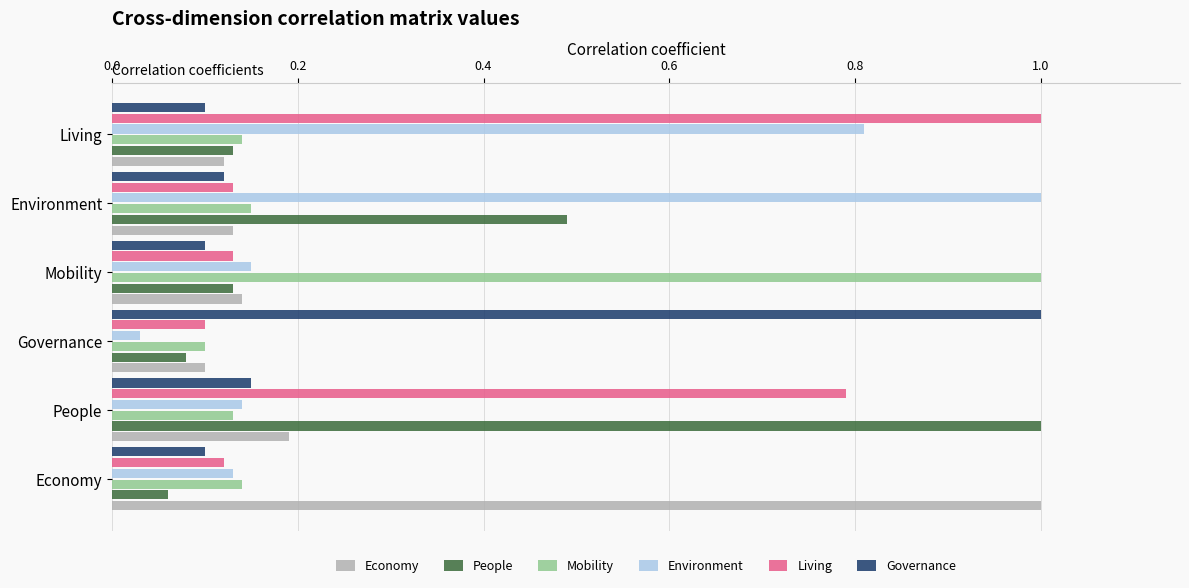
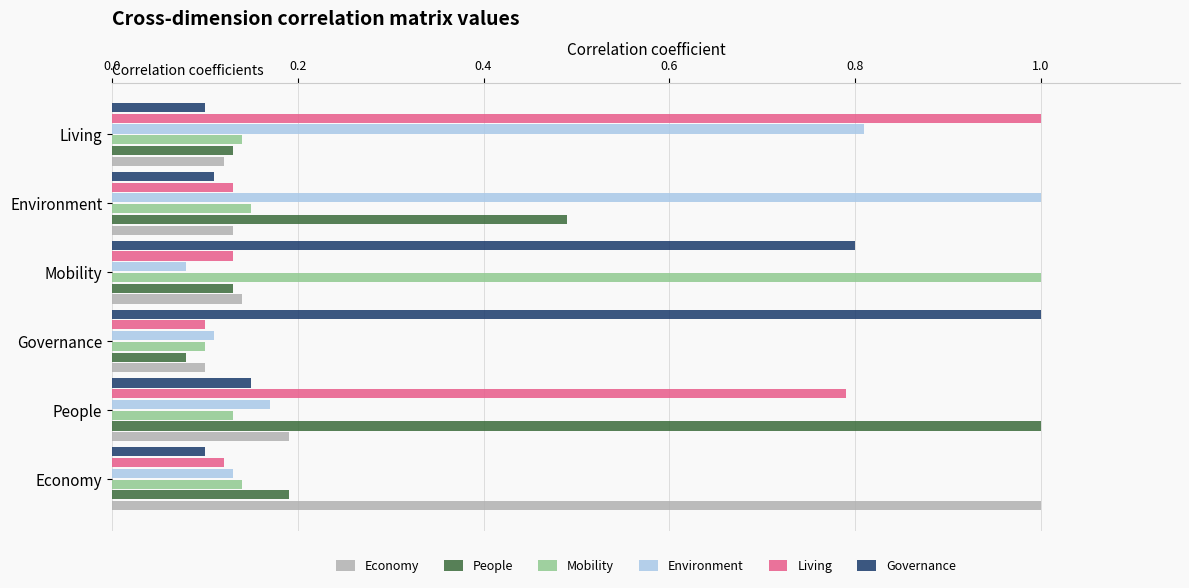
  {
    "People": {
      "Living": 0.13,
      "Environment": 0.49,
      "Mobility": 0.13,
      "Governance": 0.08,
      "People": 1.00,
-     "Economy": 0.06
+     "Economy": 0.19
    },
    "Environment": {
      "Living": 0.81,
      "Environment": 1.00,
-     "Mobility": 0.15,
-     "Governance": 0.03,
-     "People": 0.14,
+     "Mobility": 0.08,
+     "Governance": 0.11,
+     "People": 0.17,
      "Economy": 0.13
    },
    "Living": {
      "Living": 1.00,
      "Environment": 0.13,
      "Mobility": 0.13,
      "Governance": 0.10,
      "People": 0.79,
      "Economy": 0.12
    },
    "Governance": {
      "Living": 0.10,
-     "Environment": 0.12,
-     "Mobility": 0.1,
+     "Environment": 0.11,
+     "Mobility": 0.8,
      "Governance": 1.00,
      "People": 0.15,
      "Economy": 0.10
    }
  }
